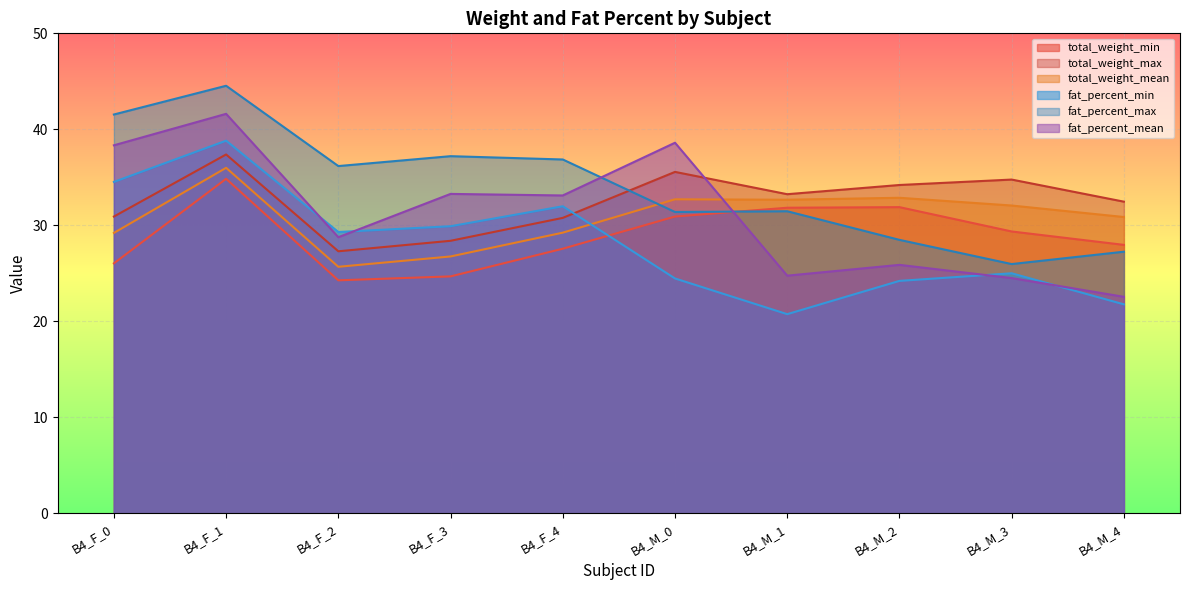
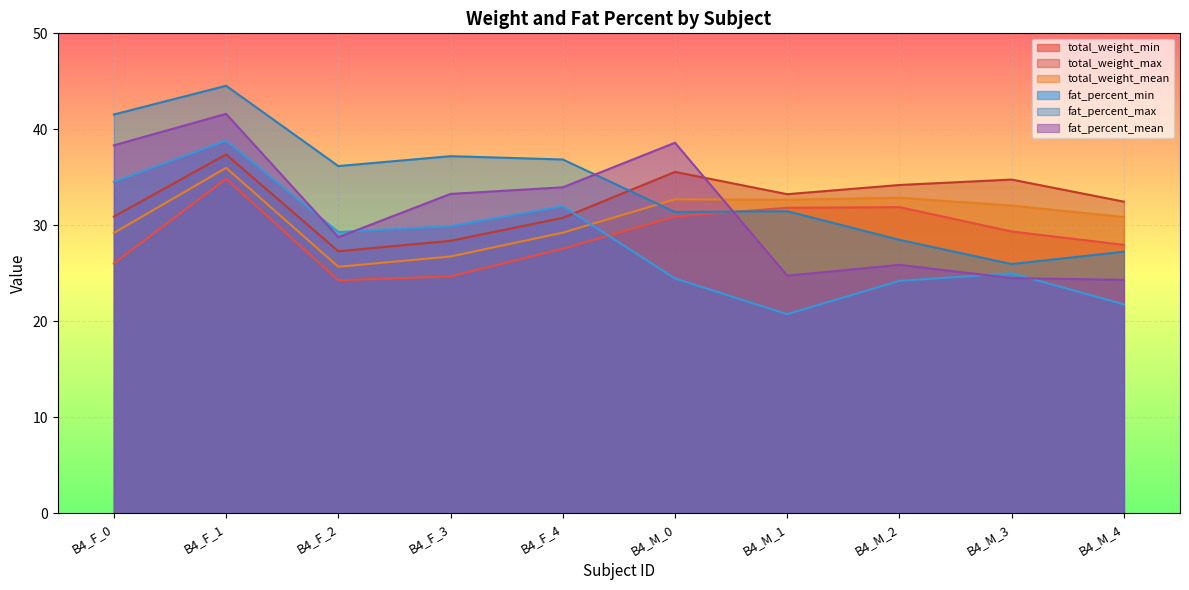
  {
    "fat_percent_mean": {
      "B4_F_0": 38,
      "B4_F_1": 42,
      "B4_F_2": 29,
      "B4_F_3": 33,
-     "B4_F_4": 33,
+     "B4_F_4": 34,
      "B4_M_0": 39,
      "B4_M_1": 25,
      "B4_M_2": 26,
      "B4_M_3": 25,
-     "B4_M_4": 23
+     "B4_M_4": 24
    }
  }
